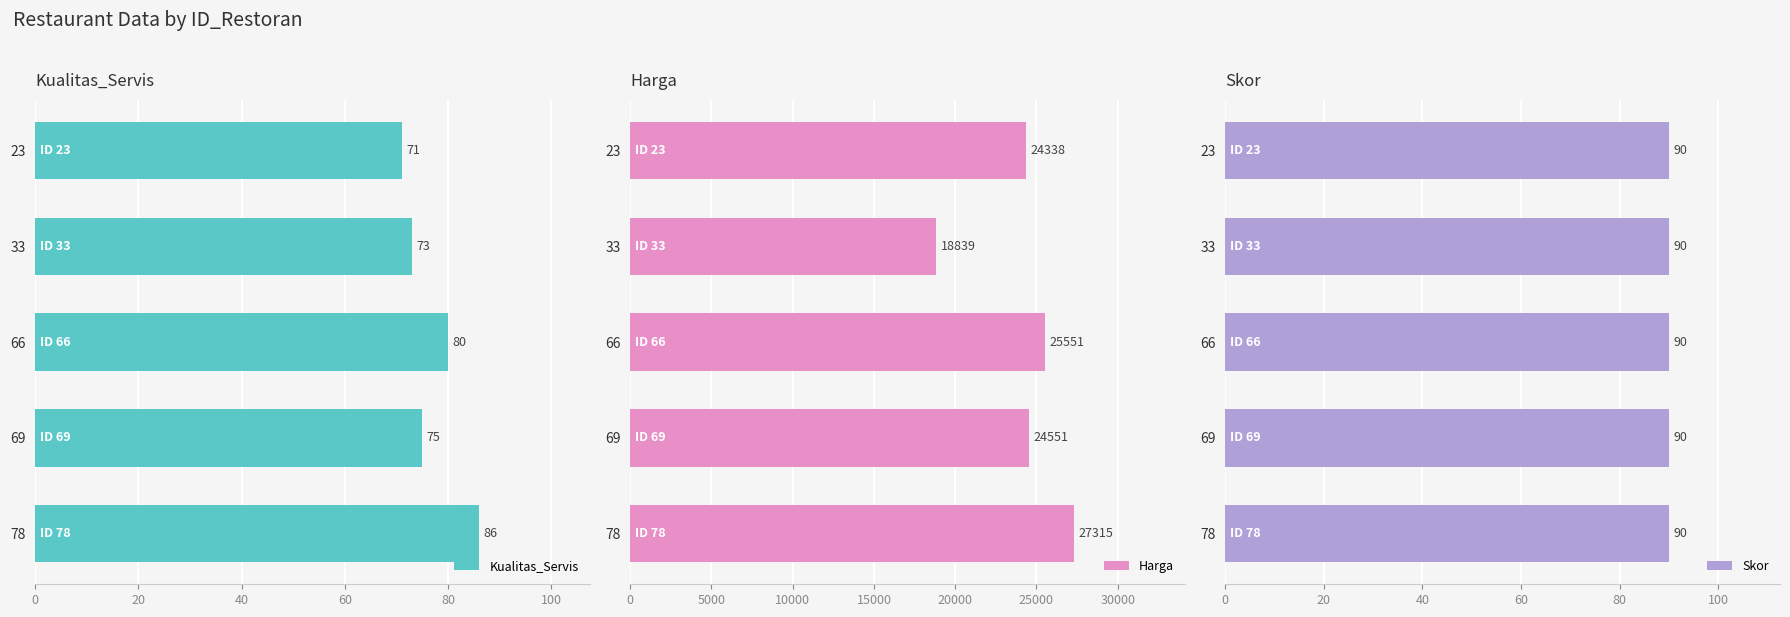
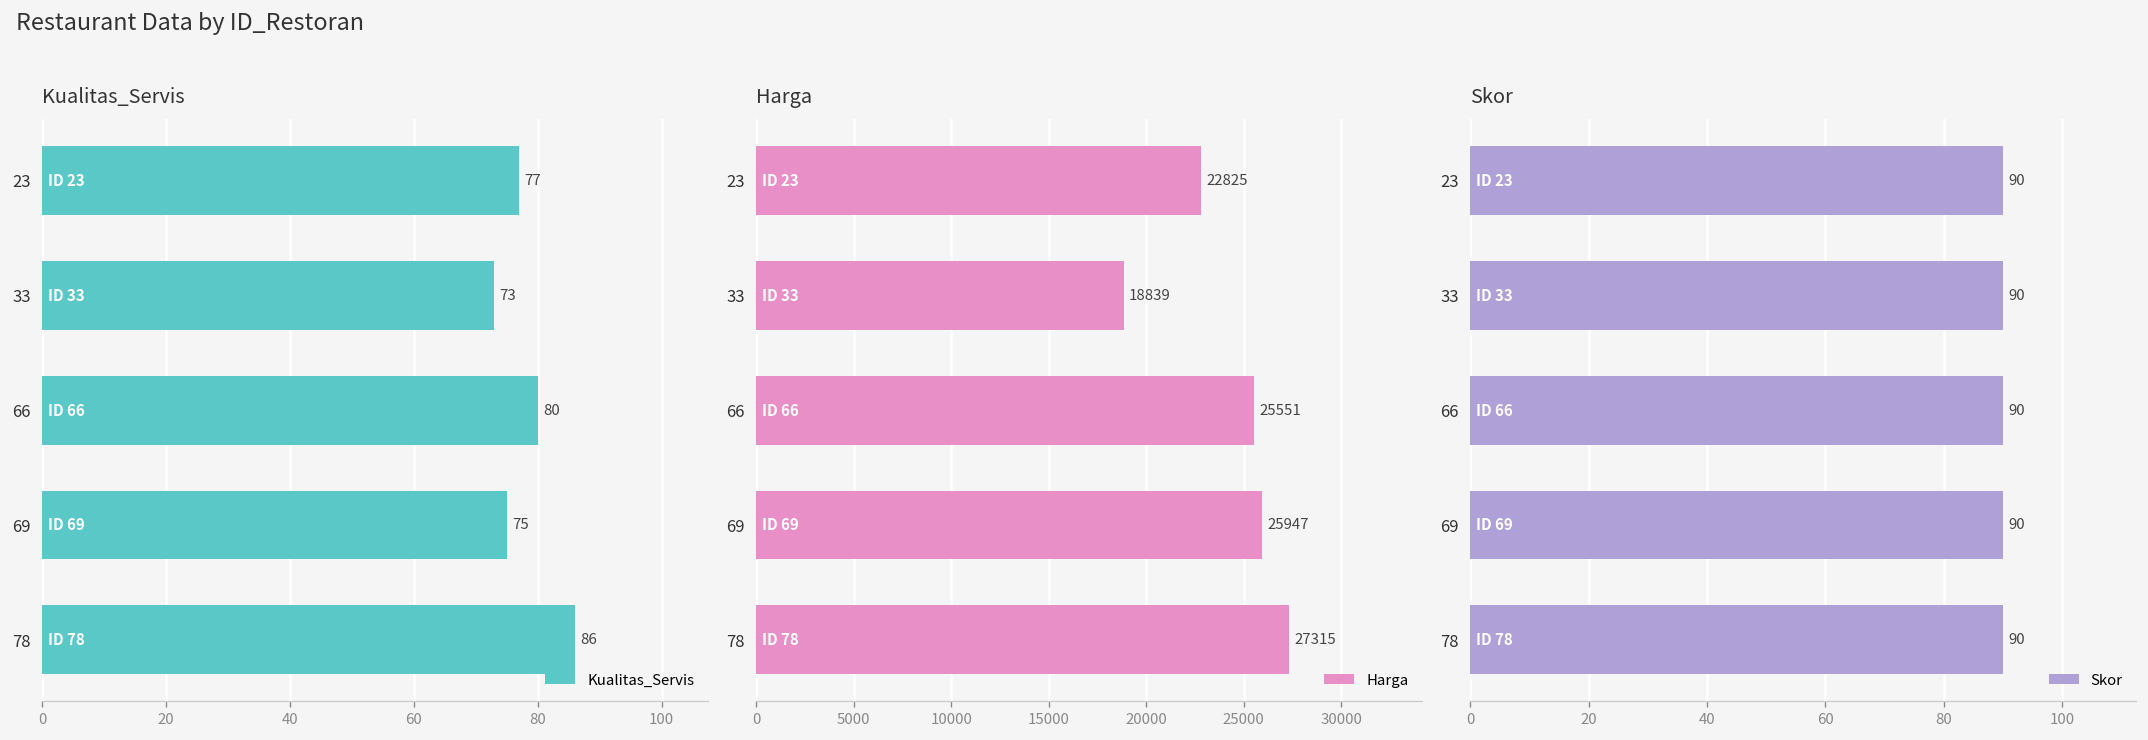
  {
    "Kualitas_Servis": {
-     "23": 71,
+     "23": 77,
      "33": 73,
      "66": 80,
      "69": 75,
      "78": 86
    },
    "Harga": {
-     "23": 24338,
+     "23": 22825,
      "33": 18839,
      "66": 25551,
-     "69": 24551,
+     "69": 25947,
      "78": 27315
    },
    "Skor": {
      "23": 90,
      "33": 90,
      "66": 90,
      "69": 90,
      "78": 90
    }
  }
